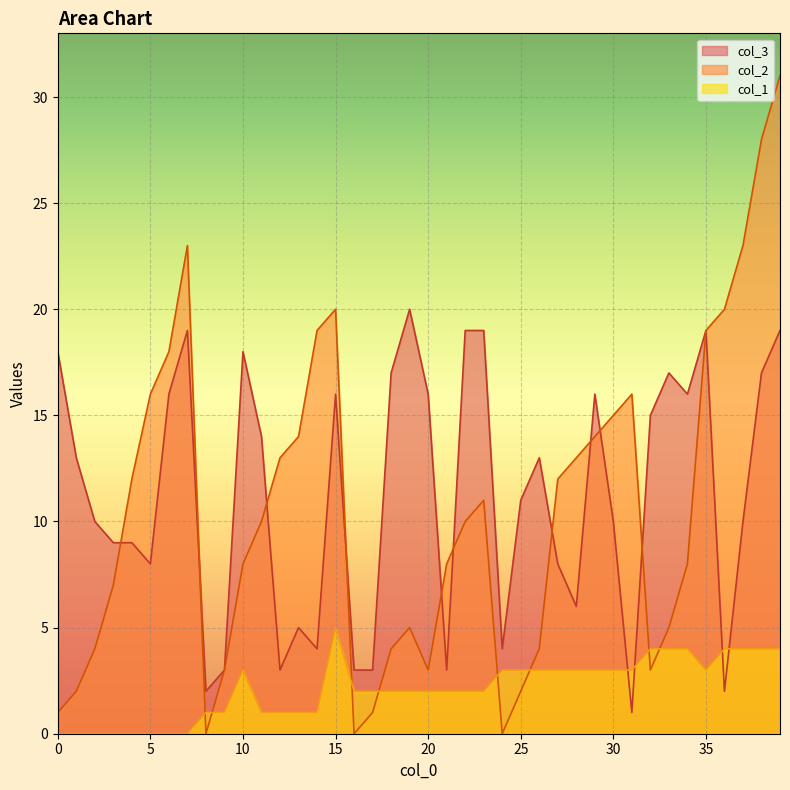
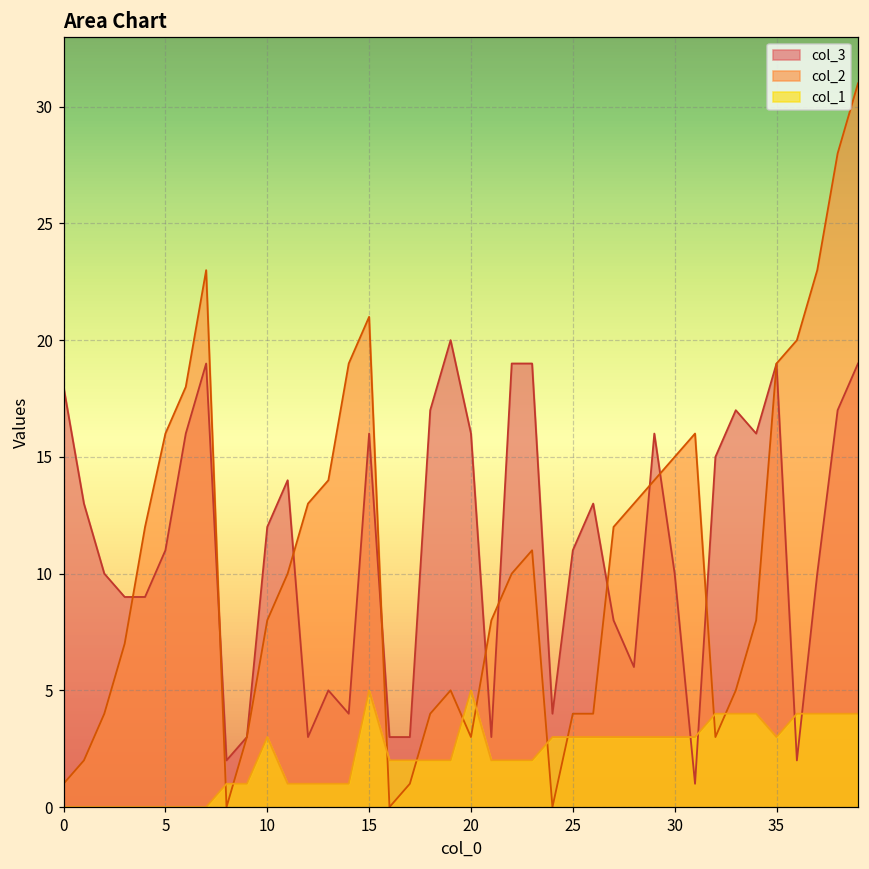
  {
    "col_3": {
      "0": 18,
-     "5": 8,
-     "10": 18,
+     "5": 11,
+     "10": 12,
      "15": 16,
      "20": 16,
      "25": 11,
      "30": 10
    },
    "col_2": {
      "0": 1,
      "5": 16,
      "10": 8,
-     "15": 20,
+     "15": 21,
      "20": 3,
-     "25": 2,
+     "25": 4,
      "30": 15
    },
    "col_1": {
      "0": 0,
      "5": 0,
      "10": 3,
      "15": 5,
-     "20": 2,
+     "20": 5,
      "25": 3,
      "30": 3,
      "35": 3
    }
  }
